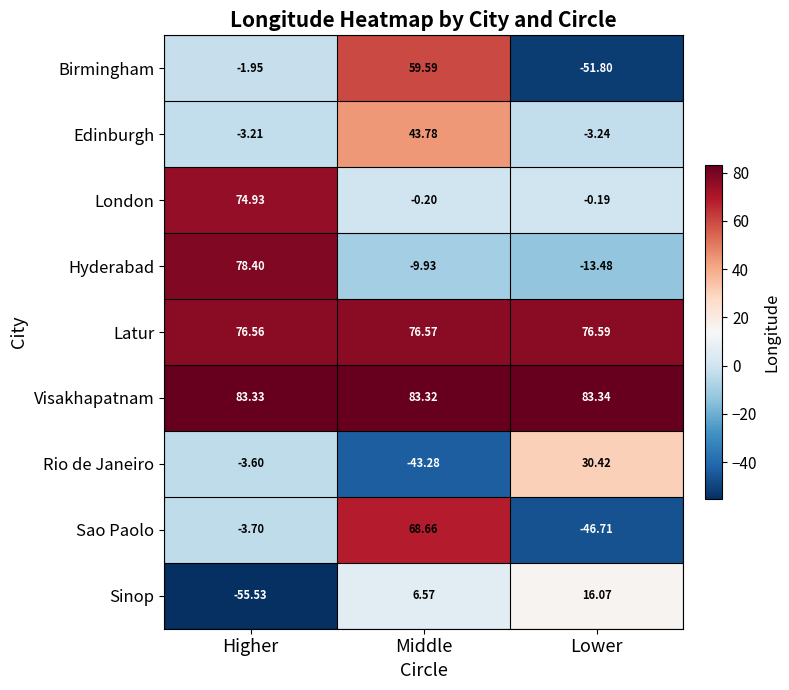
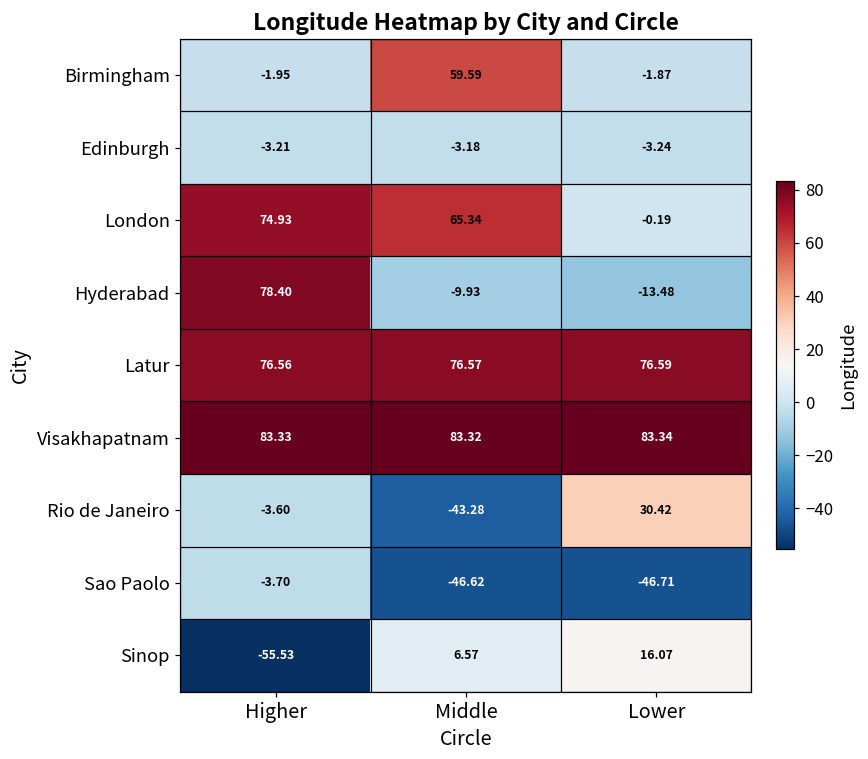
  {
    "Birmingham": {
      "Higher": -1.95,
      "Middle": 59.59,
-     "Lower": -51.80
+     "Lower": -1.87
    },
    "Edinburgh": {
      "Higher": -3.21,
-     "Middle": 43.78,
+     "Middle": -3.18,
      "Lower": -3.24
    },
    "London": {
      "Higher": 74.93,
-     "Middle": -0.20,
+     "Middle": 65.34,
      "Lower": -0.19
    },
    "Hyderabad": {
      "Higher": 78.40,
      "Middle": -9.93,
      "Lower": -13.48
    },
    "Latur": {
      "Higher": 76.56,
      "Middle": 76.57,
      "Lower": 76.59
    },
    "Visakhapatnam": {
      "Higher": 83.33,
      "Middle": 83.32,
      "Lower": 83.34
    },
    "Rio de Janeiro": {
      "Higher": -3.60,
      "Middle": -43.28,
      "Lower": 30.42
    },
    "Sao Paolo": {
      "Higher": -3.70,
-     "Middle": 68.66,
+     "Middle": -46.62,
      "Lower": -46.71
    },
    "Sinop": {
      "Higher": -55.53,
      "Middle": 6.57,
      "Lower": 16.07
    }
  }
